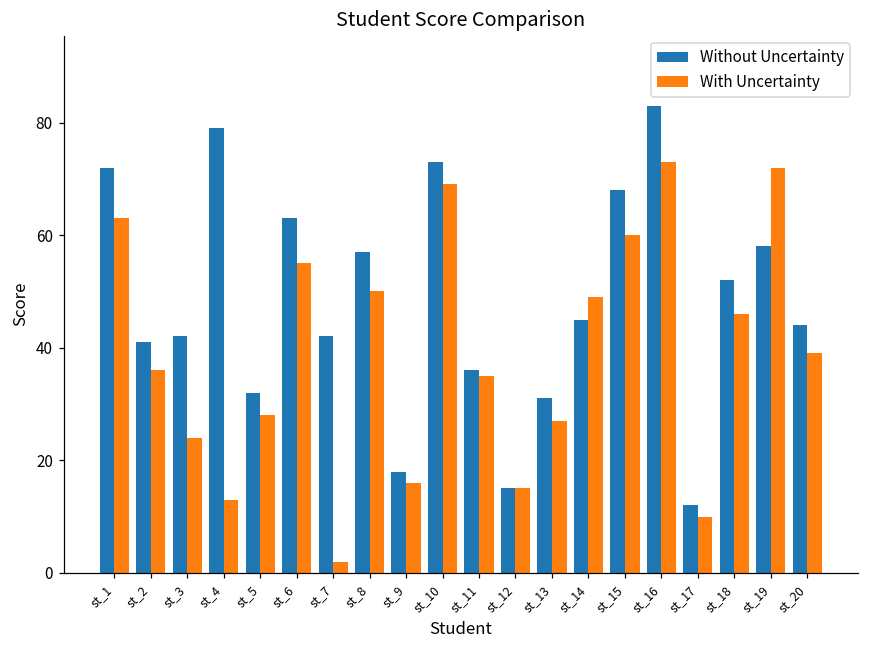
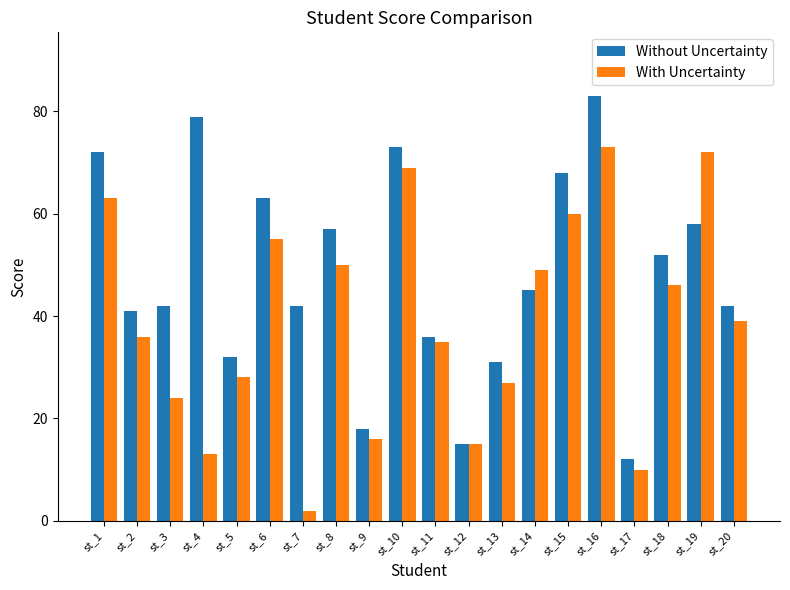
  {
    "Without Uncertainty": {
      "st_1": 72,
      "st_2": 41,
      "st_3": 42,
      "st_4": 79,
      "st_5": 32,
      "st_6": 63,
      "st_7": 42,
      "st_8": 57,
      "st_9": 18,
      "st_10": 73,
      "st_11": 36,
      "st_12": 15,
      "st_13": 31,
      "st_14": 45,
      "st_15": 68,
      "st_16": 83,
      "st_17": 12,
      "st_18": 52,
      "st_19": 58,
-     "st_20": 44
+     "st_20": 42
    },
    "With Uncertainty": {
      "st_1": 63,
      "st_2": 36,
      "st_3": 24,
      "st_4": 13,
      "st_5": 28,
      "st_6": 55,
      "st_7": 2,
      "st_8": 50,
      "st_9": 16,
      "st_10": 69,
      "st_11": 35,
      "st_12": 15,
      "st_13": 27,
      "st_14": 49,
      "st_15": 60,
      "st_16": 73,
      "st_17": 10,
      "st_18": 46,
      "st_19": 72,
      "st_20": 39
    }
  }
